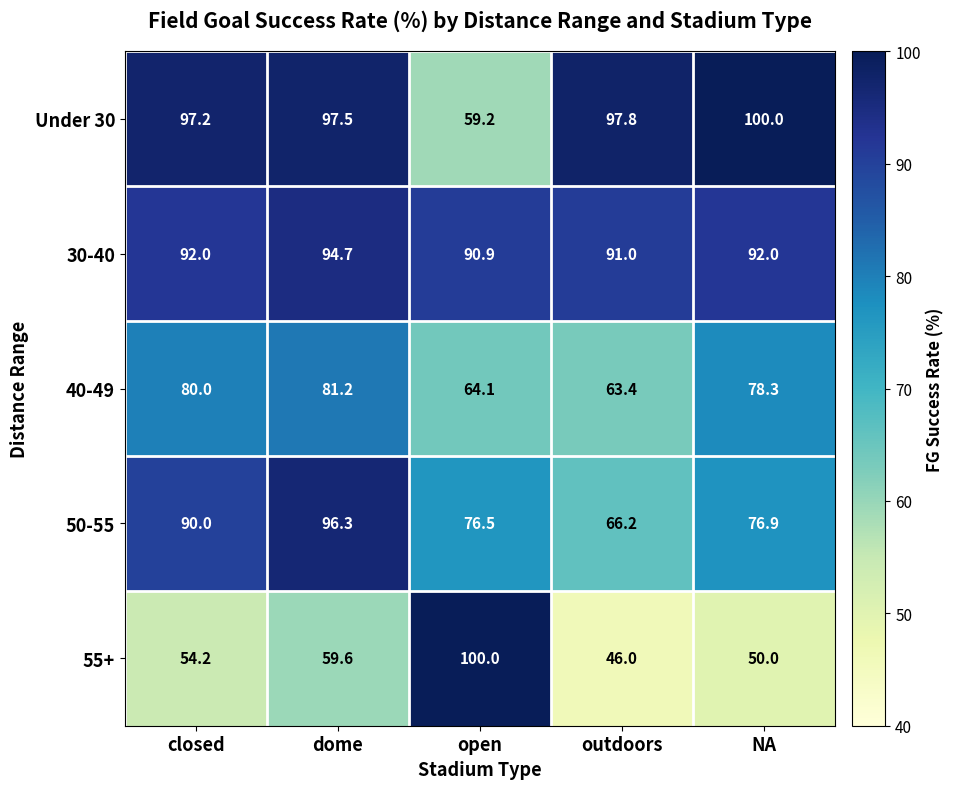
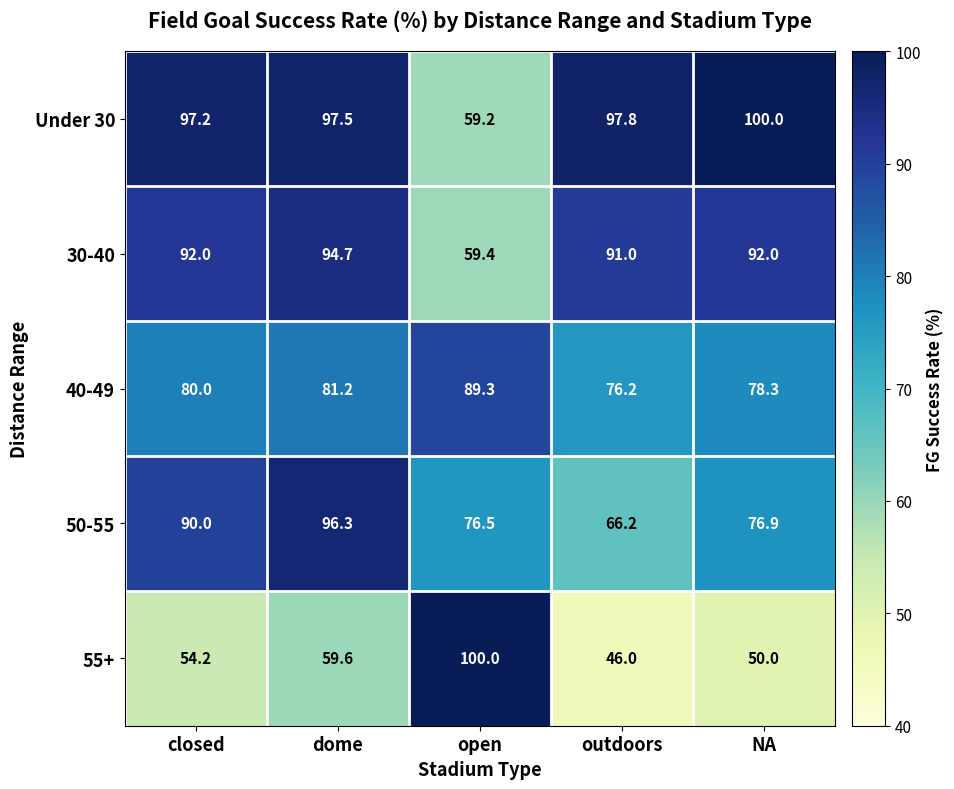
  {
    "Under 30": {
      "closed": 97.2,
      "dome": 97.5,
      "open": 59.2,
      "outdoors": 97.8,
      "NA": 100.0
    },
    "30-40": {
      "closed": 92.0,
      "dome": 94.7,
-     "open": 90.9,
+     "open": 59.4,
      "outdoors": 91.0,
      "NA": 92.0
    },
    "40-49": {
      "closed": 80.0,
      "dome": 81.2,
-     "open": 64.1,
-     "outdoors": 63.4,
+     "open": 89.3,
+     "outdoors": 76.2,
      "NA": 78.3
    },
    "50-55": {
      "closed": 90.0,
      "dome": 96.3,
      "open": 76.5,
      "outdoors": 66.2,
      "NA": 76.9
    },
    "55+": {
      "closed": 54.2,
      "dome": 59.6,
      "open": 100.0,
      "outdoors": 46.0,
      "NA": 50.0
    }
  }
